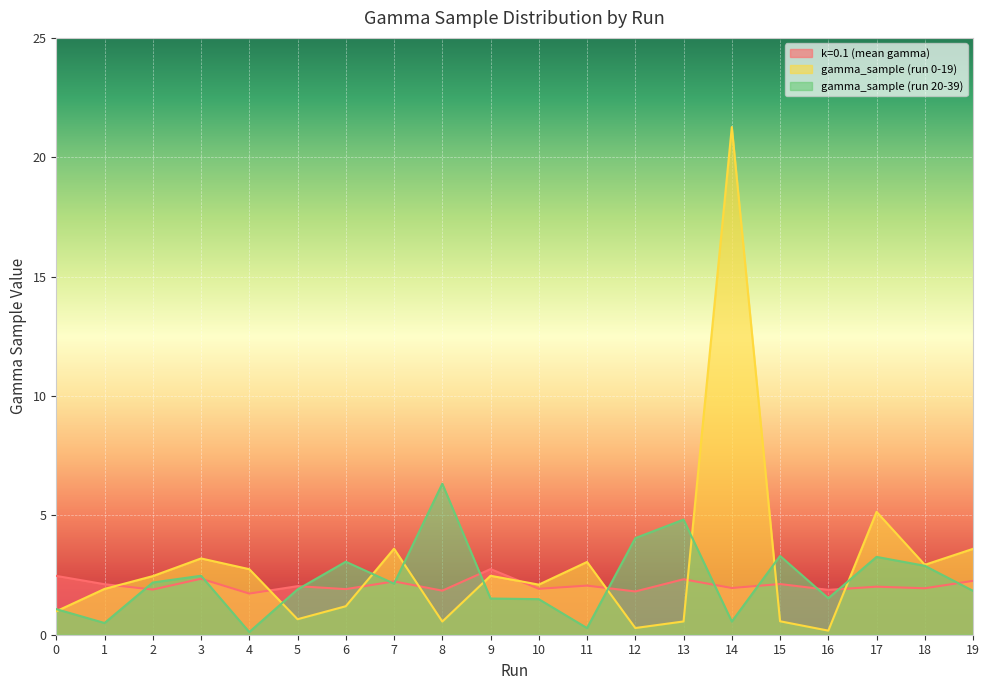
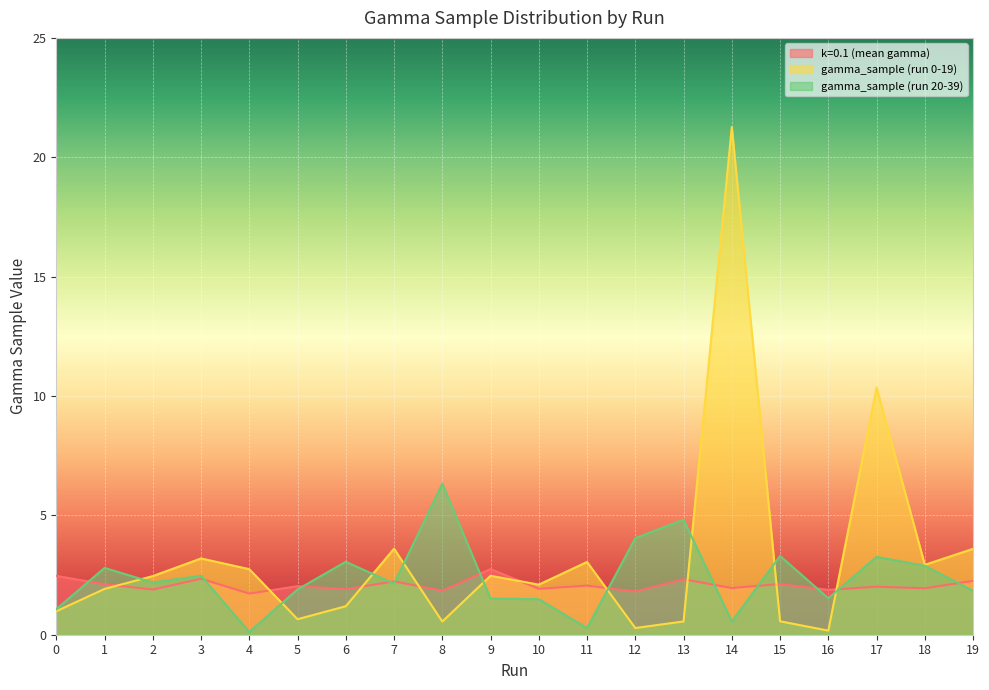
  {
    "k=0.1 (mean gamma)": {
      "0": 2.5,
      "1": 2.1,
      "2": 1.9,
      "3": 2.3,
      "4": 1.7,
      "5": 2.0,
      "6": 1.9,
      "8": 1.8,
      "9": 2.7,
      "10": 1.9,
      "11": 2.1,
      "12": 1.8,
      "13": 2.3,
      "14": 2.0,
      "15": 2.1,
      "16": 1.9,
      "17": 2.0,
      "18": 1.9,
      "19": 2.3
    },
    "gamma_sample (run 0-19)": {
      "1": 1.9,
      "2": 2.5,
      "3": 3.2,
      "4": 2.7,
      "5": 0.6,
      "6": 1.2,
      "7": 3.6,
      "8": 0.6,
      "9": 2.5,
      "10": 2.1,
      "11": 3.0,
      "12": 0.3,
      "13": 0.6,
      "14": 21.3,
      "15": 0.6,
      "16": 0.2,
-     "17": 5.1,
+     "17": 10.4,
      "19": 3.6
    },
    "gamma_sample (run 20-39)": {
-     "1": 0.5,
+     "1": 2.8,
      "2": 2.2,
      "3": 2.5,
      "4": 0.1,
      "5": 1.9,
      "6": 3.1,
      "8": 6.3,
      "9": 1.5,
      "10": 1.5,
      "11": 0.3,
      "12": 4.0,
      "13": 4.8,
      "14": 0.6,
      "15": 3.3,
      "16": 1.5,
      "17": 3.3,
      "19": 1.8
    }
  }
